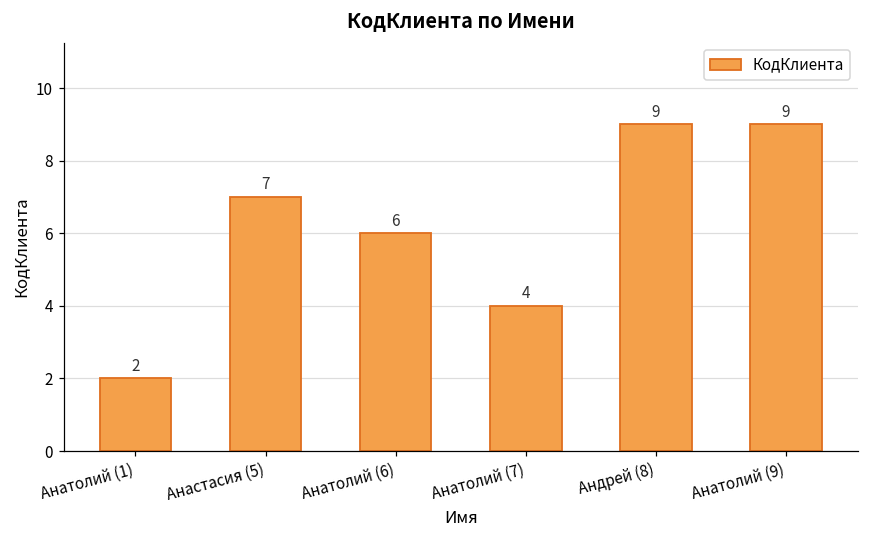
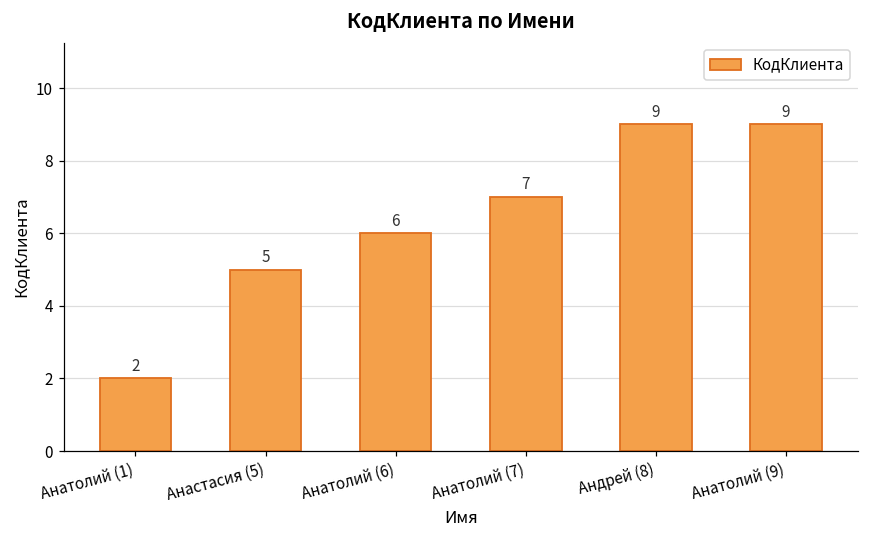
  {
    "Анатолий (1)": 2,
-   "Анастасия (5)": 7,
+   "Анастасия (5)": 5,
    "Анатолий (6)": 6,
-   "Анатолий (7)": 4,
+   "Анатолий (7)": 7,
    "Андрей (8)": 9,
    "Анатолий (9)": 9
  }
